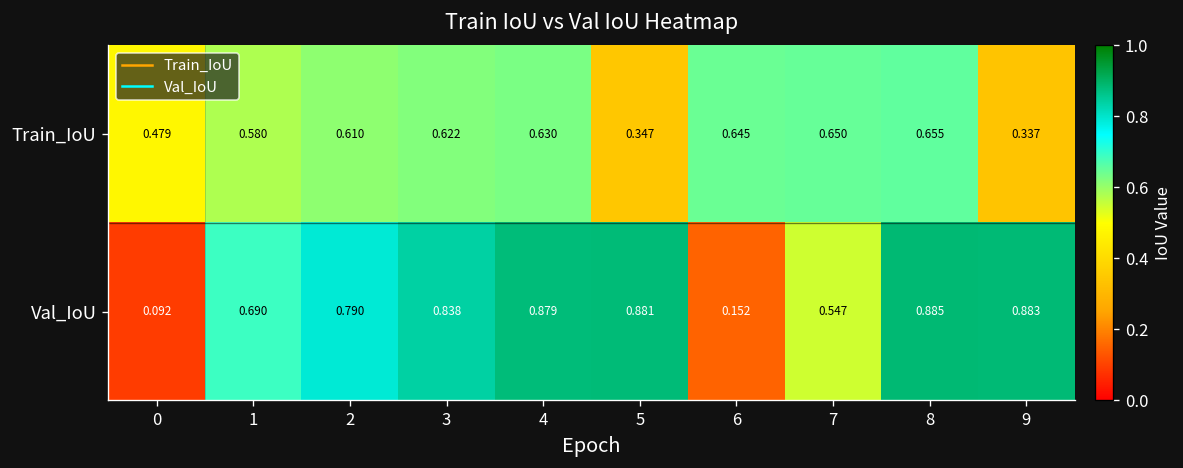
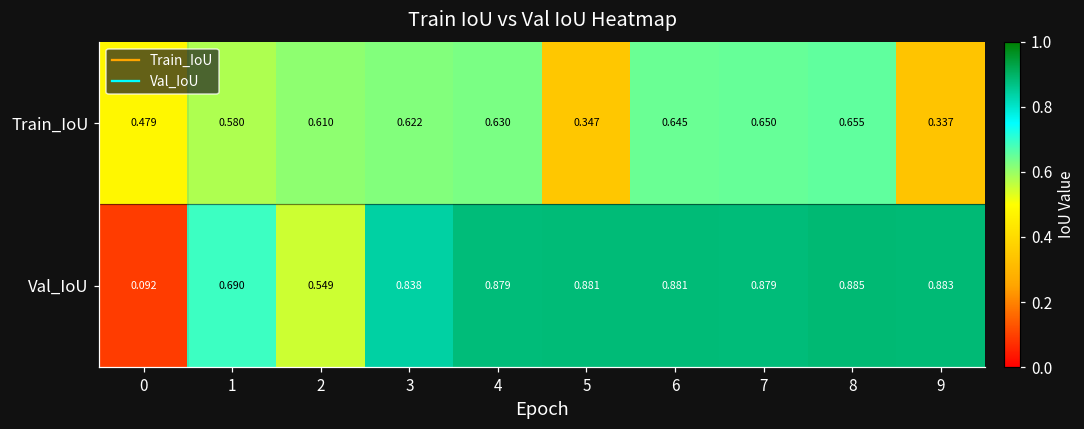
  {
    "Train_IoU": {
      "0": 0.479,
      "1": 0.580,
      "2": 0.610,
      "3": 0.622,
      "4": 0.630,
      "5": 0.347,
      "6": 0.645,
      "7": 0.650,
      "8": 0.655,
      "9": 0.337
    },
    "Val_IoU": {
      "0": 0.092,
      "1": 0.690,
-     "2": 0.790,
+     "2": 0.549,
      "3": 0.838,
      "4": 0.879,
      "5": 0.881,
-     "6": 0.152,
-     "7": 0.547,
+     "6": 0.881,
+     "7": 0.879,
      "8": 0.885,
      "9": 0.883
    }
  }
